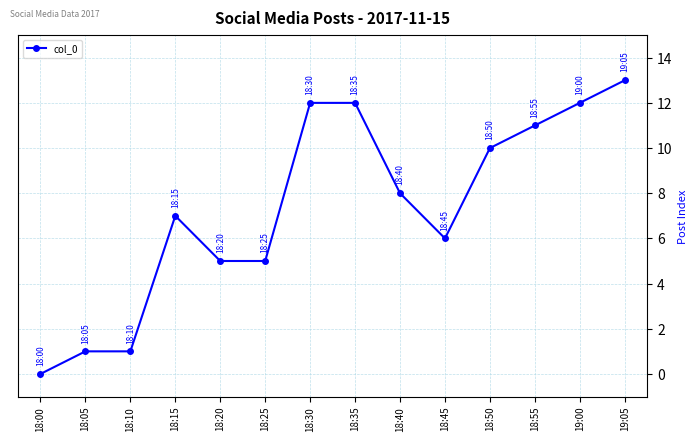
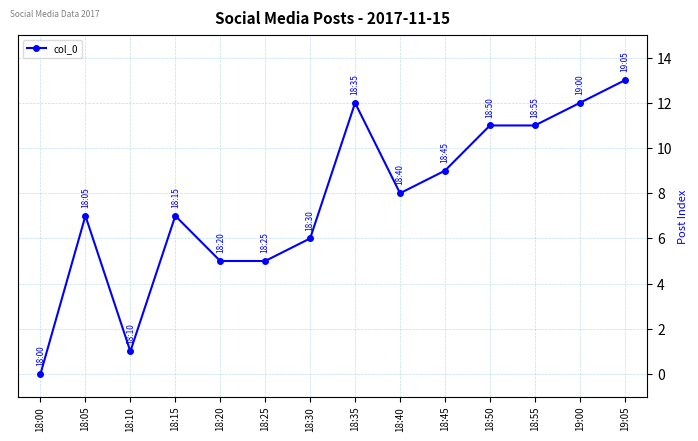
  {
-   "18:05": 1,
-   "18:30": 12,
-   "18:45": 6,
-   "18:50": 10
+   "18:05": 7,
+   "18:30": 6,
+   "18:45": 9,
+   "18:50": 11
  }
